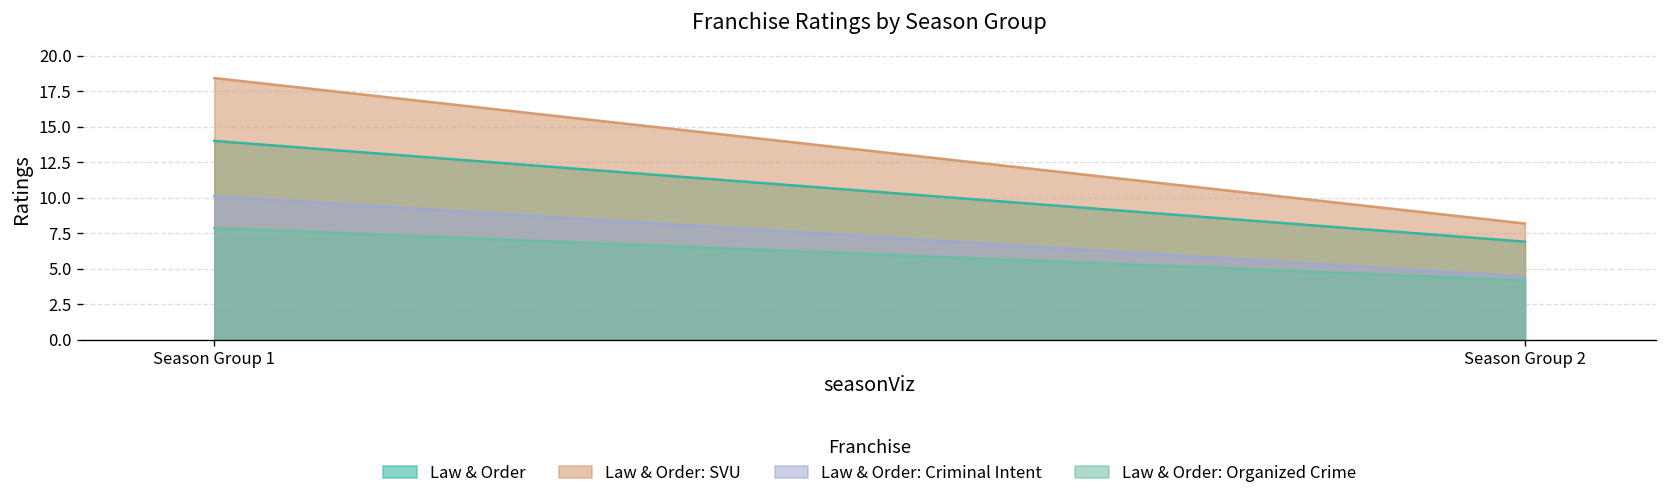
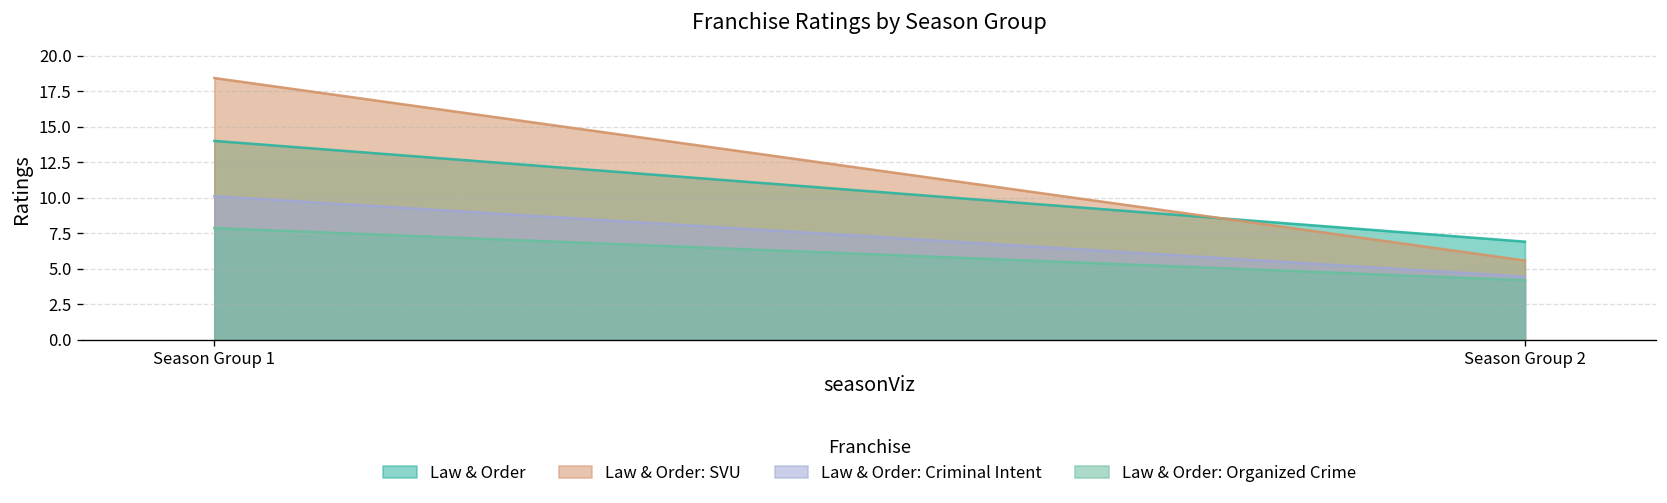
  {
    "Law & Order: SVU": {
      "Season Group 1": 18.4,
-     "Season Group 2": 8.2
+     "Season Group 2": 5.6
    },
    "Law & Order: Criminal Intent": {
      "Season Group 1": 10.1,
      "Season Group 2": 4.4
    }
  }
